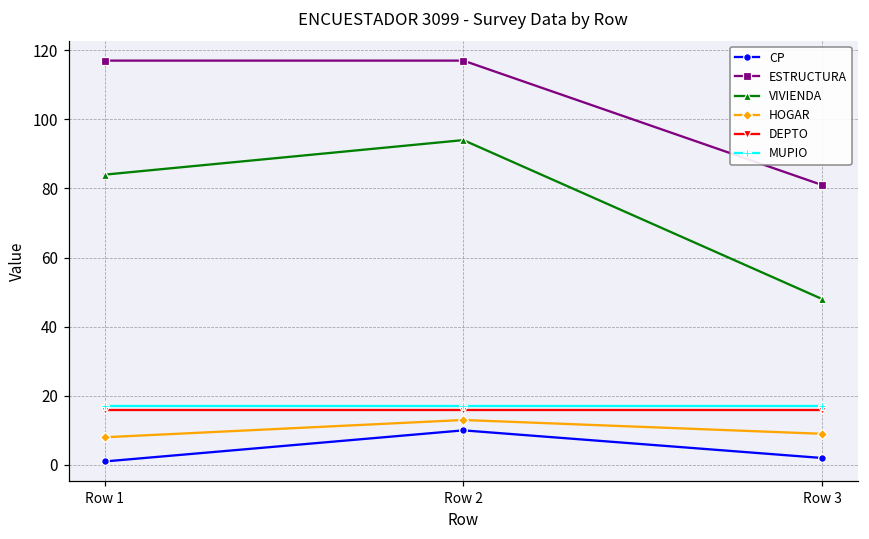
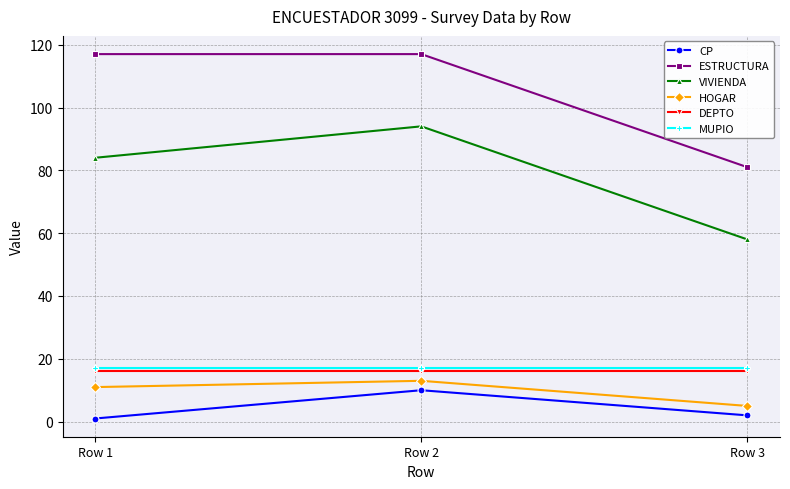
  {
    "CP": {
      "Row 1": 1,
      "Row 2": 10,
      "Row 3": 2
    },
    "ESTRUCTURA": {
      "Row 1": 117,
      "Row 2": 117,
      "Row 3": 81
    },
    "VIVIENDA": {
      "Row 1": 84,
      "Row 2": 94,
-     "Row 3": 48
+     "Row 3": 58
    },
    "HOGAR": {
-     "Row 1": 8,
+     "Row 1": 11,
      "Row 2": 13,
-     "Row 3": 9
+     "Row 3": 5
    },
    "DEPTO": {
      "Row 1": 16,
      "Row 2": 16,
      "Row 3": 16
    },
    "MUPIO": {
      "Row 1": 17,
      "Row 2": 17,
      "Row 3": 17
    }
  }
